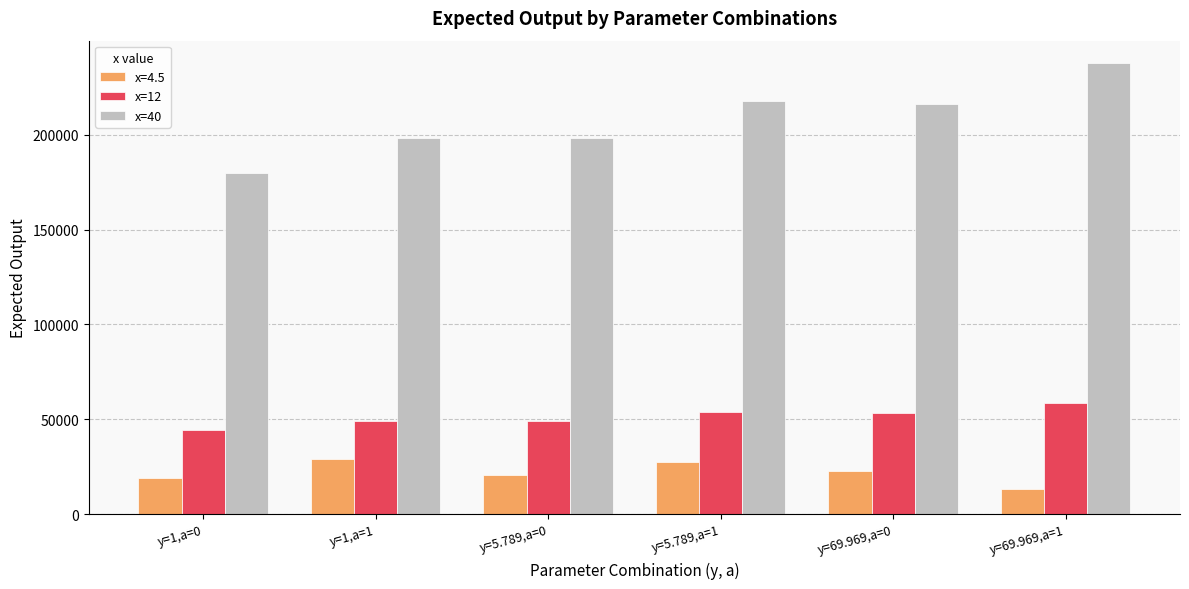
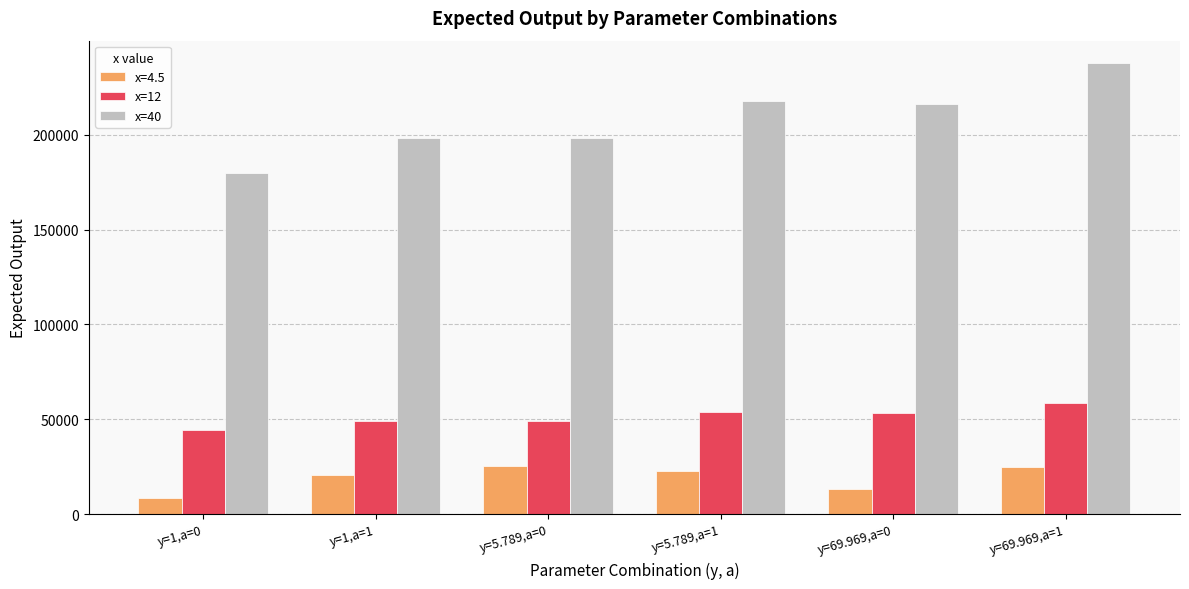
  {
    "x=4.5": {
-     "y=1,a=0": 19000,
-     "y=1,a=1": 29000,
-     "y=5.789,a=0": 21000,
-     "y=5.789,a=1": 28000,
-     "y=69.969,a=0": 23000,
-     "y=69.969,a=1": 13000
+     "y=1,a=0": 8000,
+     "y=1,a=1": 21000,
+     "y=5.789,a=0": 26000,
+     "y=5.789,a=1": 23000,
+     "y=69.969,a=0": 13000,
+     "y=69.969,a=1": 25000
    },
    "x=12": {
      "y=1,a=0": 45000,
      "y=1,a=1": 49000,
      "y=5.789,a=0": 49000,
      "y=5.789,a=1": 54000,
      "y=69.969,a=0": 53000,
      "y=69.969,a=1": 59000
    },
    "x=40": {
      "y=1,a=0": 180000,
      "y=1,a=1": 198000,
      "y=5.789,a=0": 198000,
      "y=5.789,a=1": 218000,
      "y=69.969,a=0": 216000,
      "y=69.969,a=1": 238000
    }
  }
